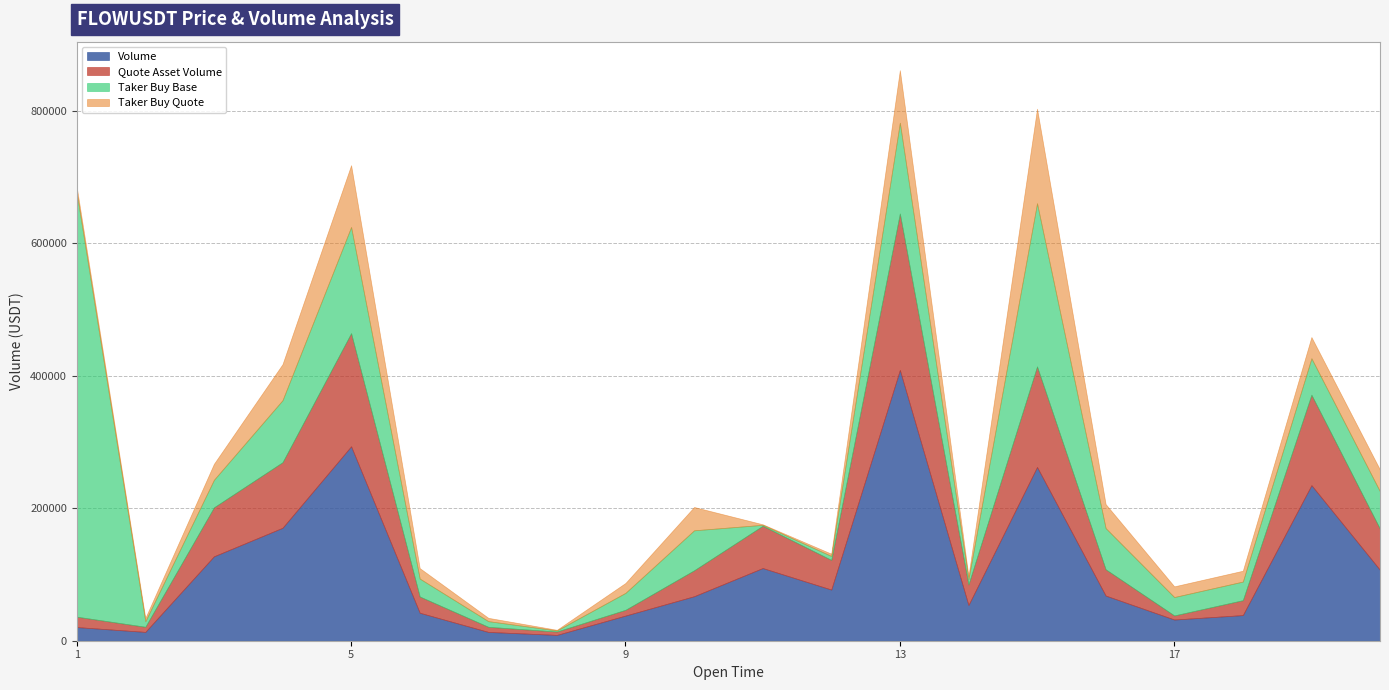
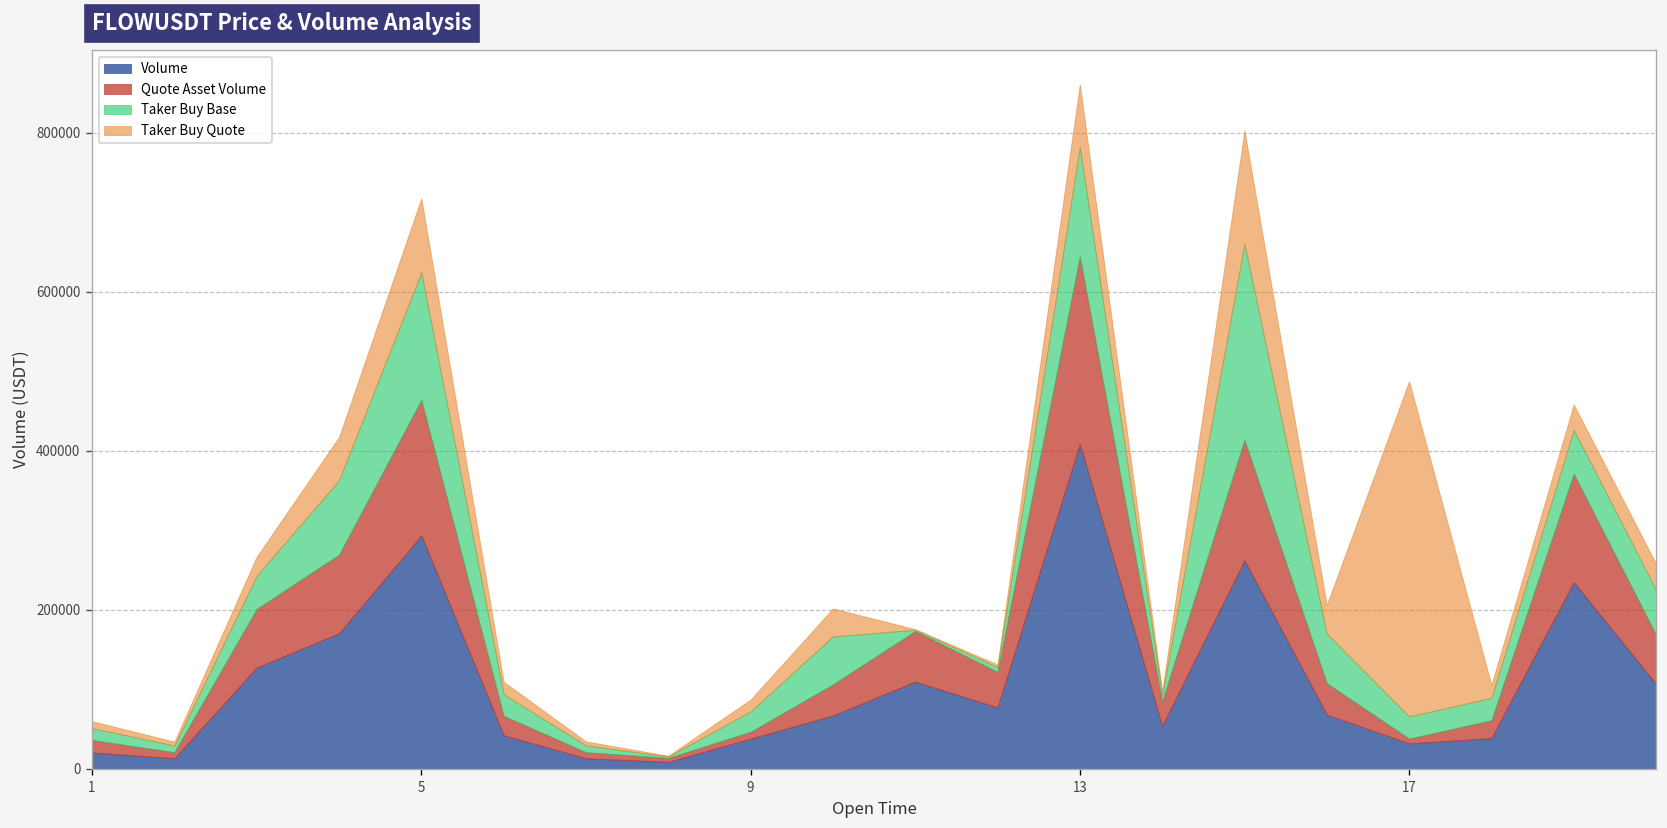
  {
    "Volume": {
      "1": 20000,
      "5": 290000,
      "9": 40000,
      "13": 410000,
      "17": 30000
    },
    "Quote Asset Volume": {
      "1": 20000,
      "5": 170000,
      "9": 10000,
      "13": 240000,
      "17": 10000
    },
    "Taker Buy Base": {
-     "1": 640000,
+     "1": 10000,
      "5": 160000,
      "9": 30000,
      "13": 140000,
      "17": 30000
    },
    "Taker Buy Quote": {
      "1": 10000,
      "5": 90000,
      "9": 10000,
      "13": 80000,
-     "17": 20000
+     "17": 420000
    }
  }
